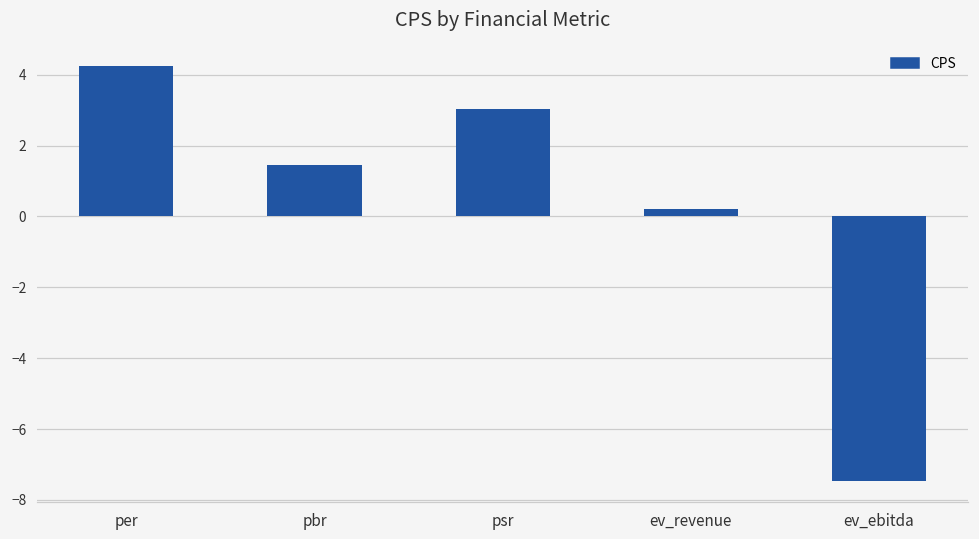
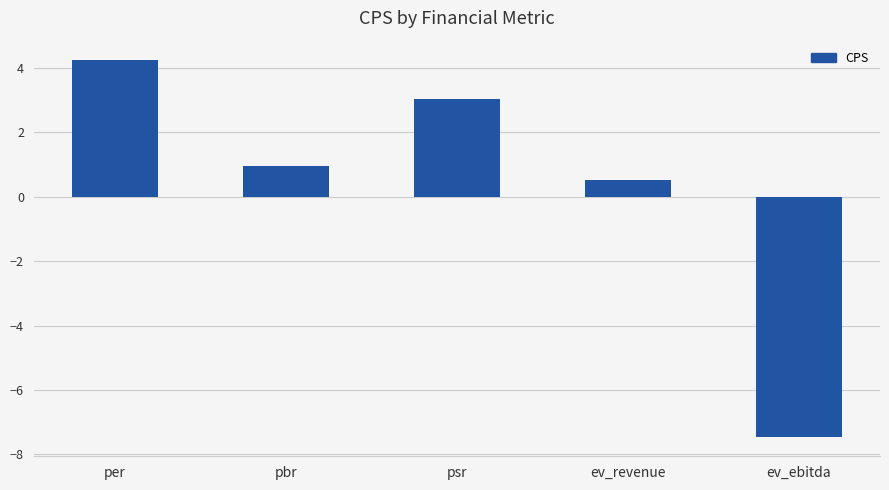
  {
    "per": 4.3,
-   "pbr": 1.4,
+   "pbr": 1.0,
    "psr": 3.0,
-   "ev_revenue": 0.2,
+   "ev_revenue": 0.5,
    "ev_ebitda": -7.5
  }
